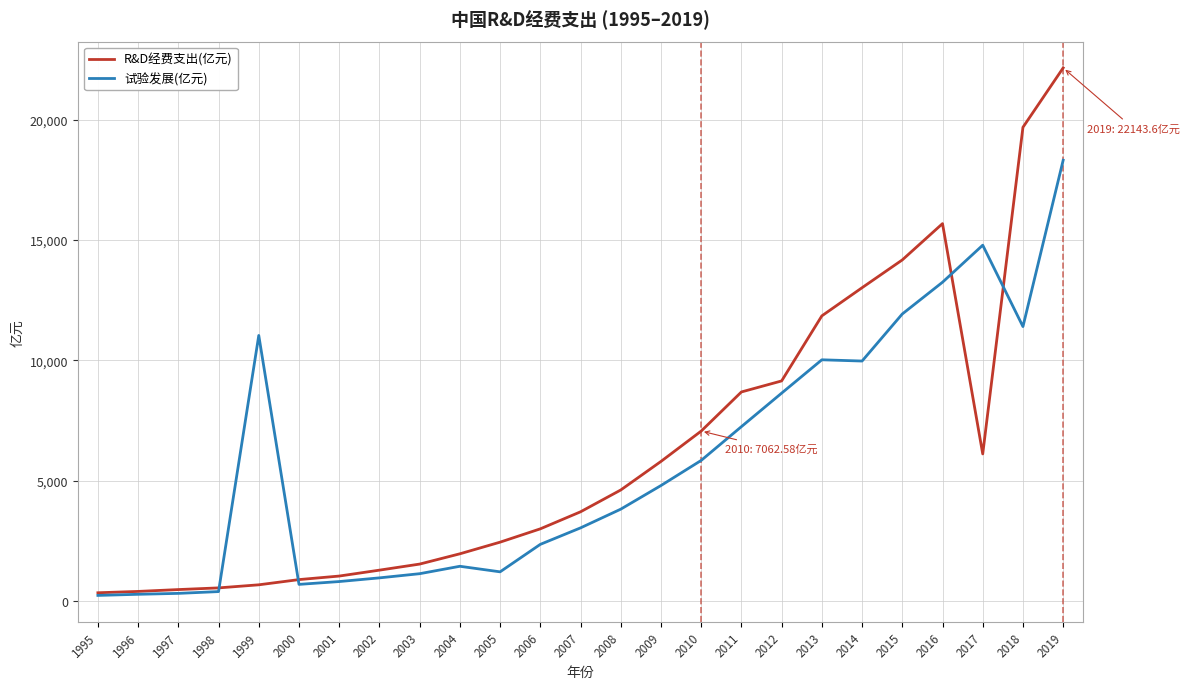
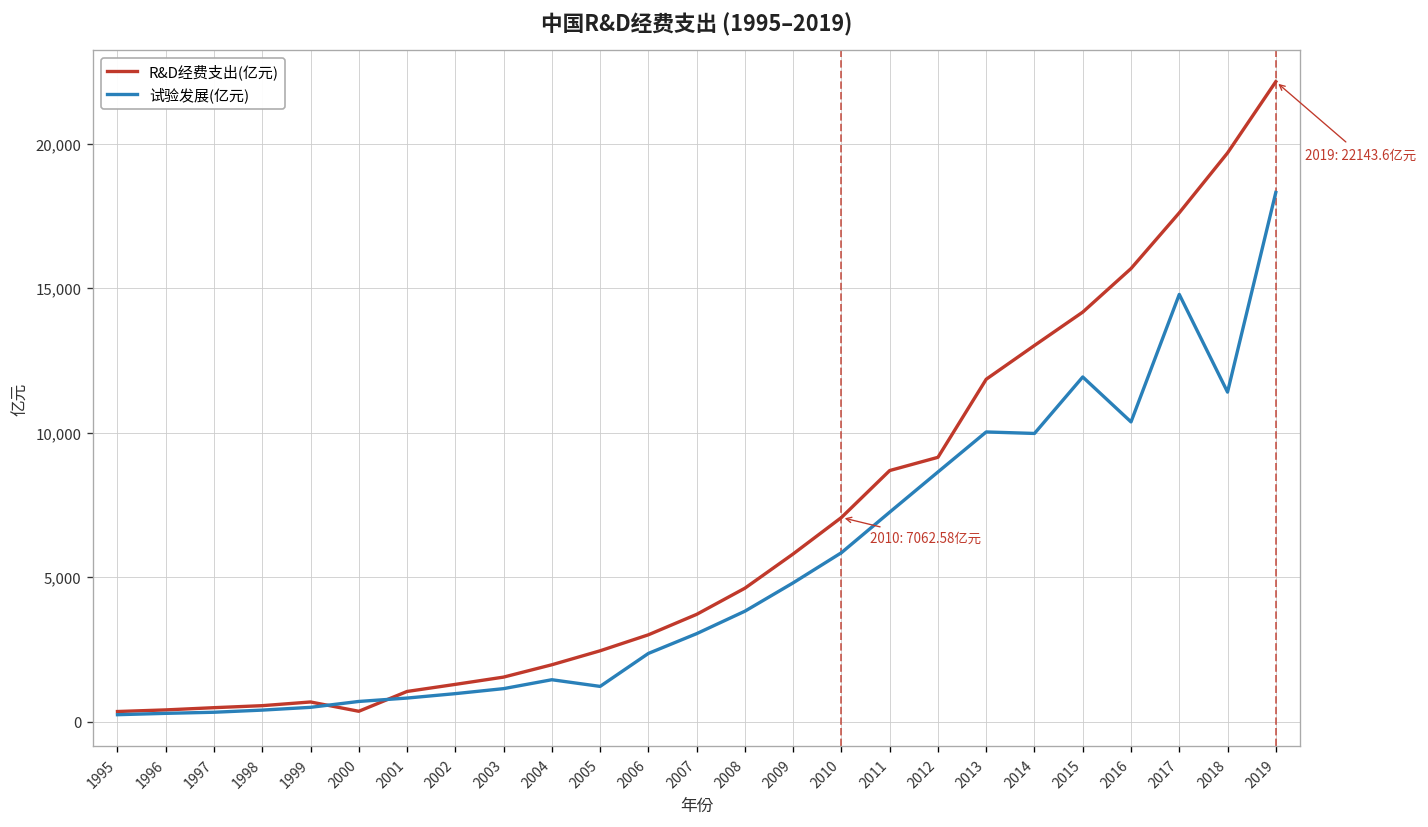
  {
    "R&D经费支出(亿元)": {
      "1995": "300",
      "1996": "400",
      "1997": "500",
      "1998": "600",
      "1999": "700",
-     "2000": "900",
+     "2000": "400",
      "2001": "1,000",
      "2002": "1,300",
      "2003": "1,500",
      "2004": "2,000",
      "2005": "2,400",
      "2006": "3,000",
      "2007": "3,700",
      "2008": "4,600",
      "2009": "5,800",
      "2011": "8,700",
      "2012": "9,100",
      "2013": "11,800",
      "2014": "13,000",
      "2015": "14,200",
      "2016": "15,700",
-     "2017": "6,100",
+     "2017": "17,600",
      "2018": "19,700"
    },
    "试验发展(亿元)": {
      "1995": "200",
      "1996": "300",
      "1997": "300",
      "1998": "400",
-     "1999": "11,000",
+     "1999": "500",
      "2000": "700",
      "2001": "800",
      "2002": "1,000",
      "2003": "1,100",
      "2004": "1,400",
      "2005": "1,200",
      "2006": "2,400",
      "2007": "3,000",
      "2008": "3,800",
      "2009": "4,800",
      "2010": "5,800",
      "2012": "8,600",
      "2013": "10,000",
      "2014": "10,000",
      "2015": "11,900",
-     "2016": "13,200",
+     "2016": "10,400",
      "2017": "14,800",
      "2018": "11,400",
      "2019": "18,300"
    }
  }
